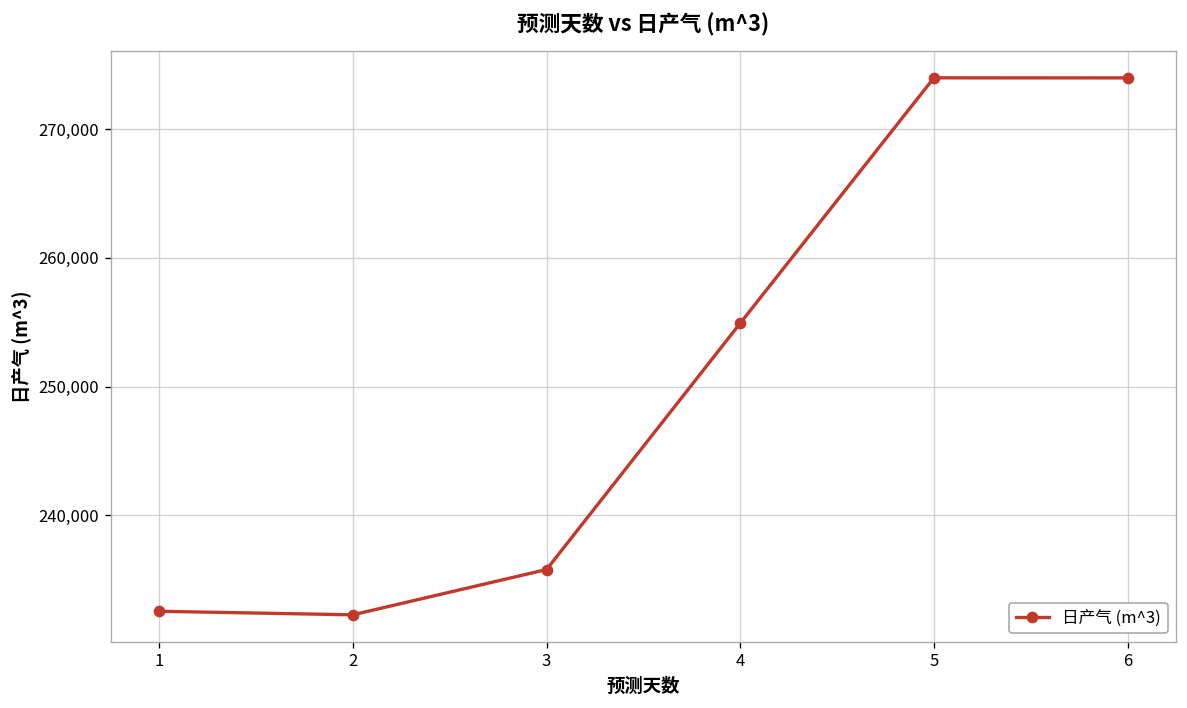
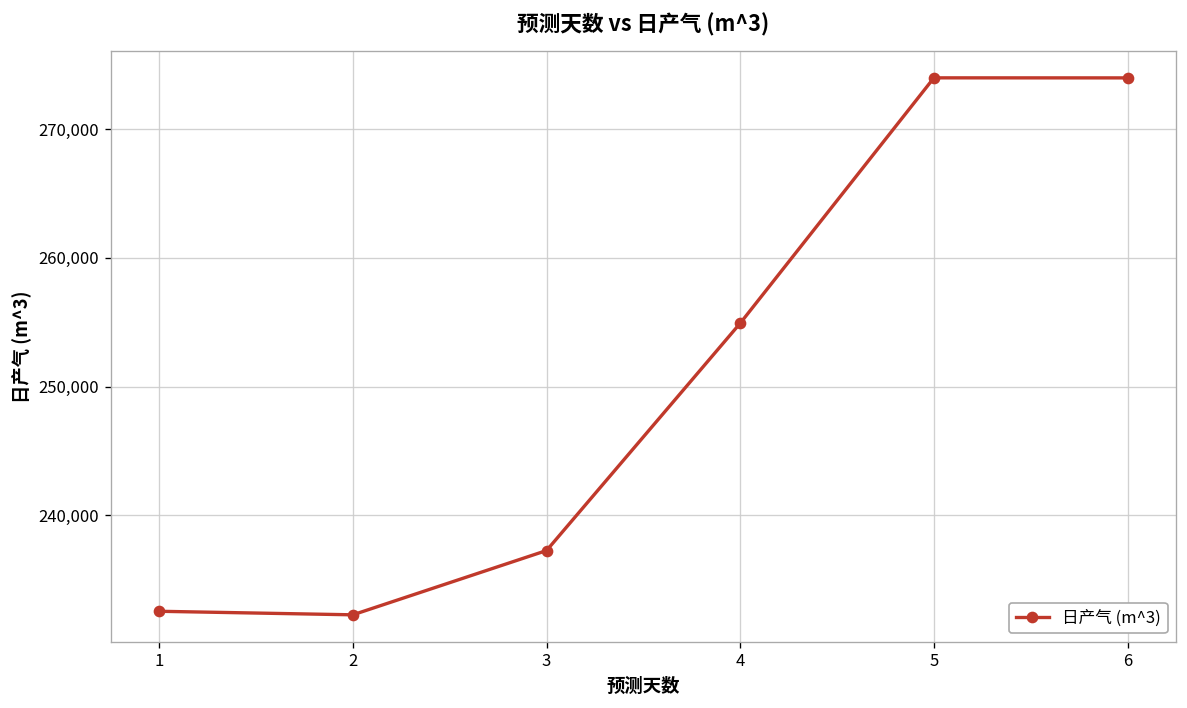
  {
    "1": "232,500",
    "2": "232,300",
-   "3": "235,800",
+   "3": "237,300",
    "4": "254,900",
    "5": "274,000",
    "6": "274,000"
  }
